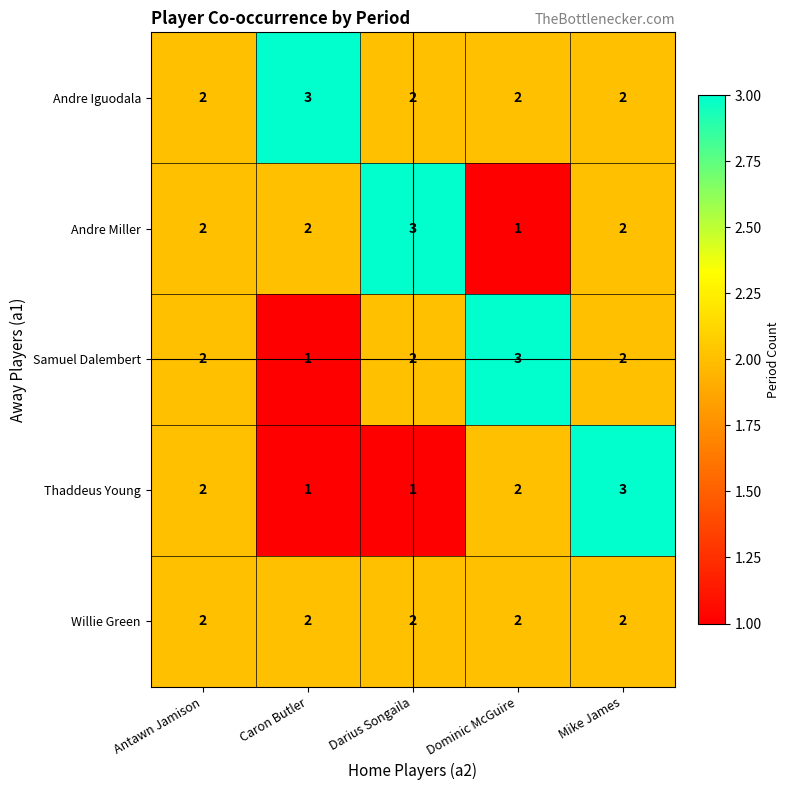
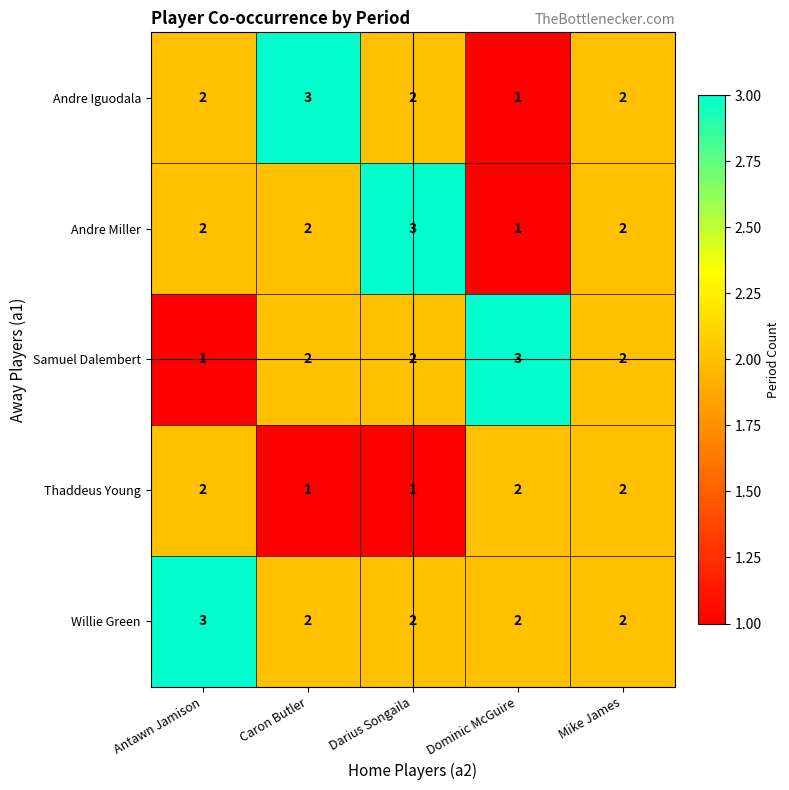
  {
    "Andre Iguodala": {
      "Antawn Jamison": 2,
      "Caron Butler": 3,
      "Darius Songaila": 2,
-     "Dominic McGuire": 2,
+     "Dominic McGuire": 1,
      "Mike James": 2
    },
    "Andre Miller": {
      "Antawn Jamison": 2,
      "Caron Butler": 2,
      "Darius Songaila": 3,
      "Dominic McGuire": 1,
      "Mike James": 2
    },
    "Samuel Dalembert": {
-     "Antawn Jamison": 2,
-     "Caron Butler": 1,
+     "Antawn Jamison": 1,
+     "Caron Butler": 2,
      "Darius Songaila": 2,
      "Dominic McGuire": 3,
      "Mike James": 2
    },
    "Thaddeus Young": {
      "Antawn Jamison": 2,
      "Caron Butler": 1,
      "Darius Songaila": 1,
      "Dominic McGuire": 2,
-     "Mike James": 3
+     "Mike James": 2
    },
    "Willie Green": {
-     "Antawn Jamison": 2,
+     "Antawn Jamison": 3,
      "Caron Butler": 2,
      "Darius Songaila": 2,
      "Dominic McGuire": 2,
      "Mike James": 2
    }
  }
